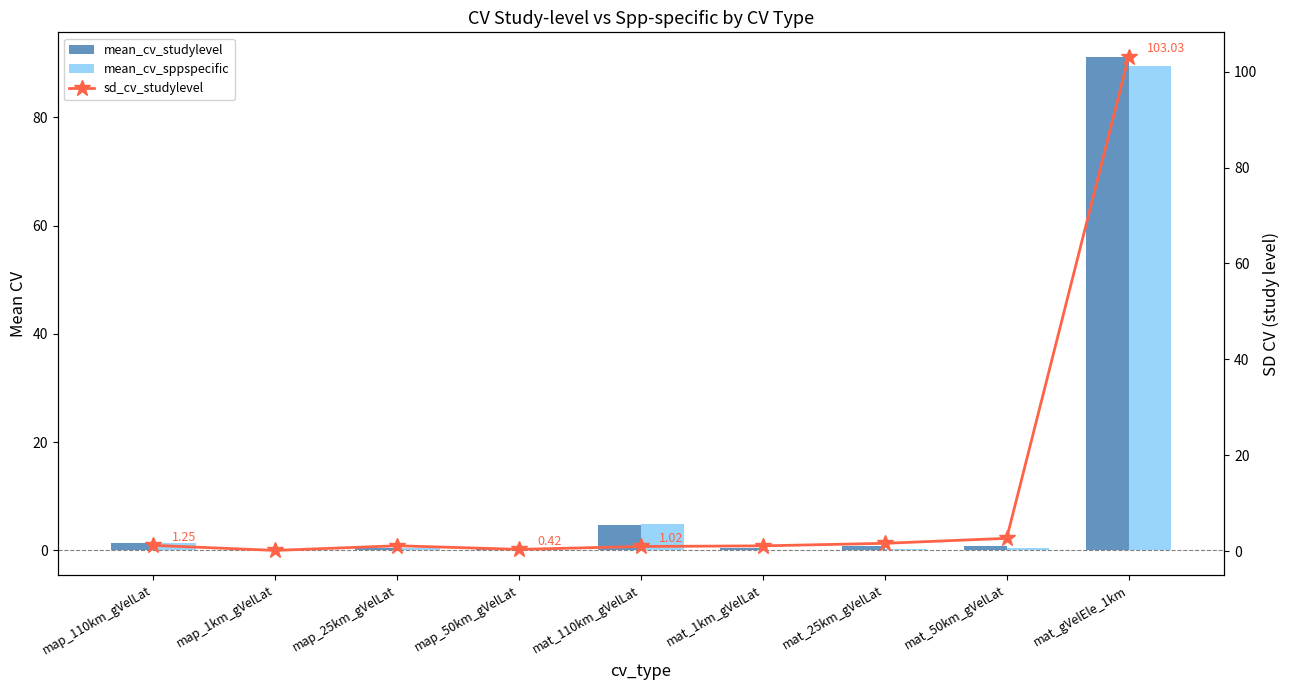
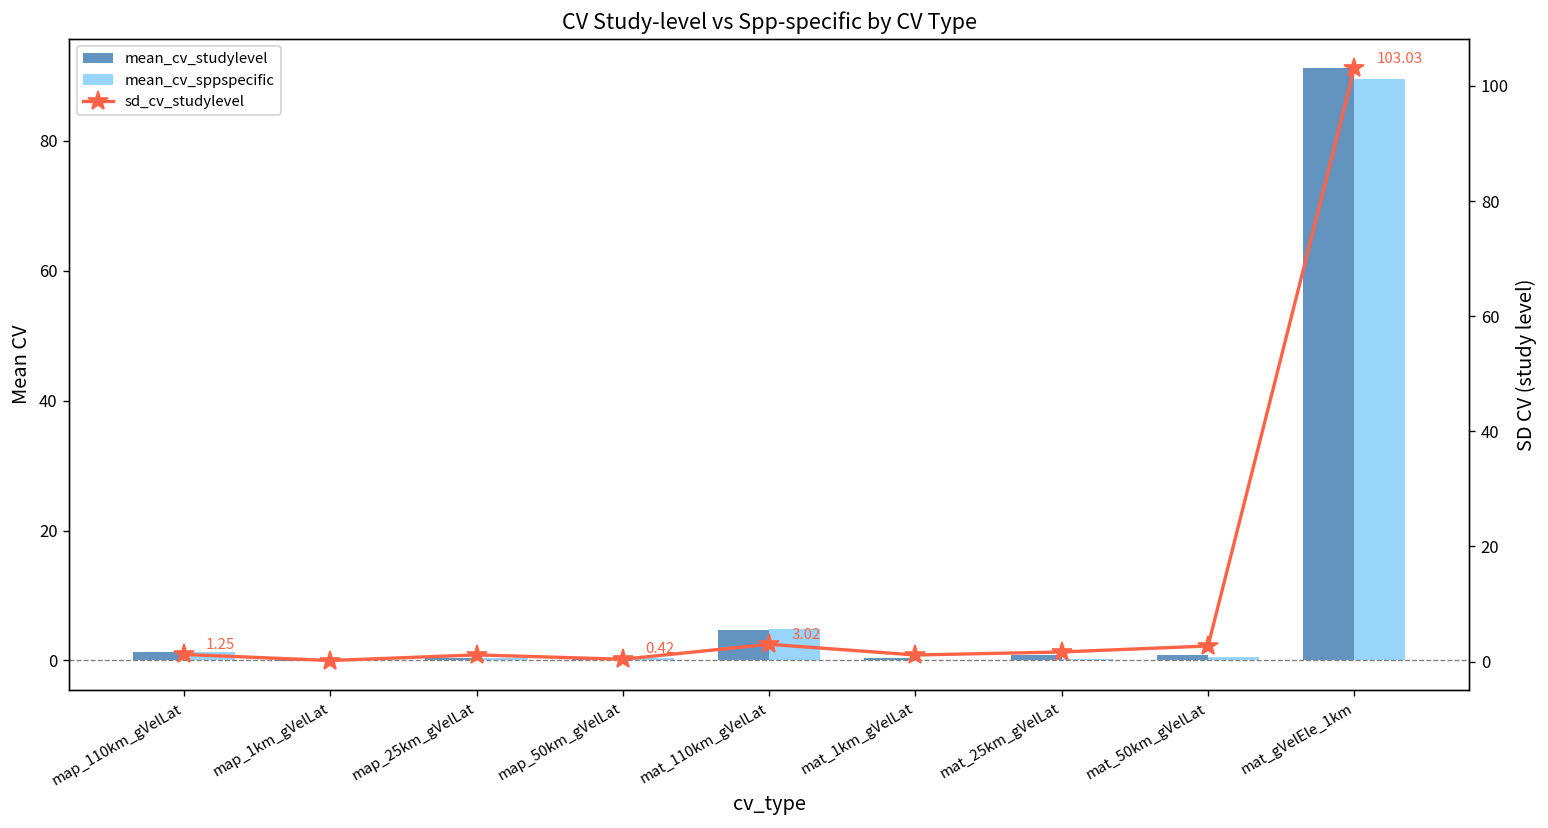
  {
    "sd_cv_studylevel": {
      "map_110km_gVelLat": 1.25,
      "map_50km_gVelLat": 0.42,
-     "mat_110km_gVelLat": 1.02,
+     "mat_110km_gVelLat": 3.02,
      "mat_gVelEle_1km": 103.03
    }
  }
